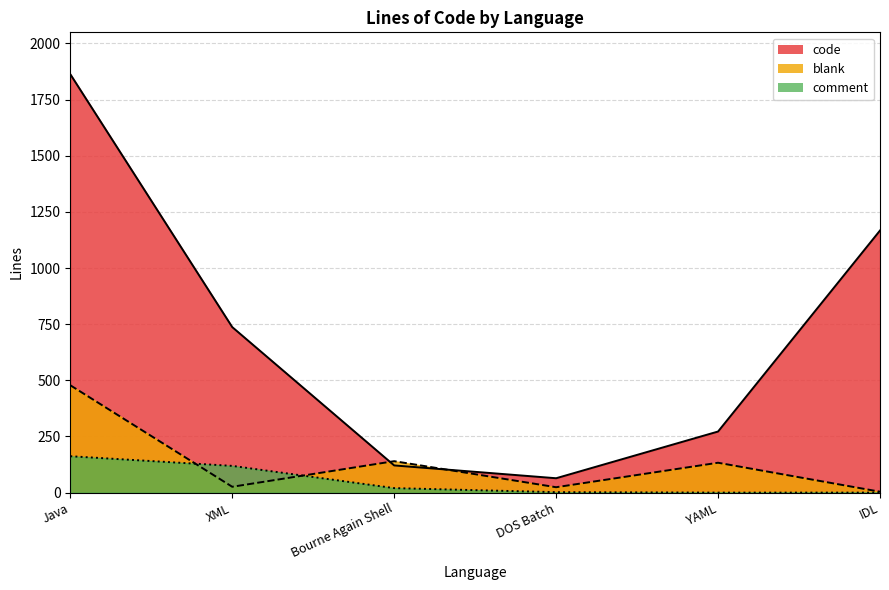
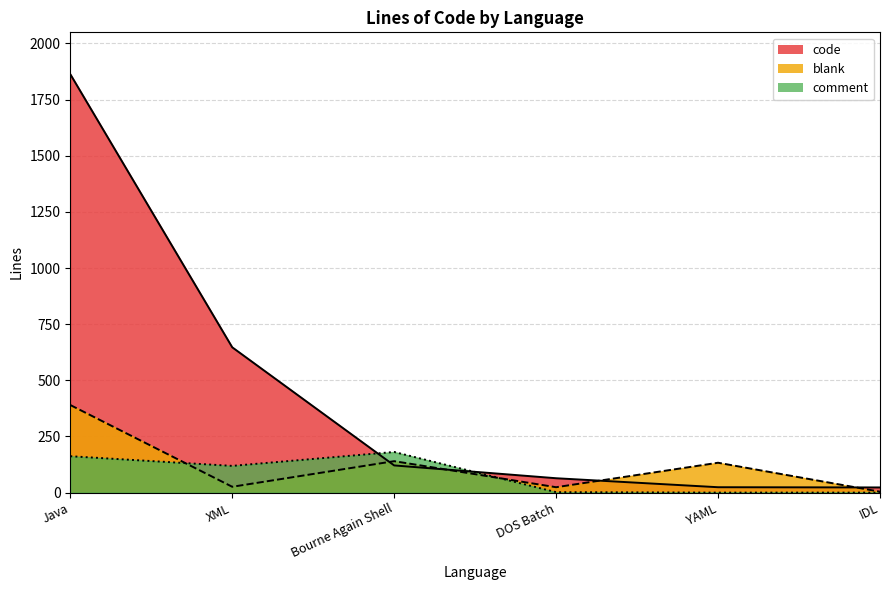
  {
    "code": {
      "Java": 1860,
-     "XML": 740,
+     "XML": 650,
      "Bourne Again Shell": 120,
      "DOS Batch": 60,
-     "YAML": 270,
-     "IDL": 1170
+     "YAML": 20,
+     "IDL": 20
    },
    "blank": {
-     "Java": 480,
+     "Java": 390,
      "XML": 30,
      "Bourne Again Shell": 140,
      "DOS Batch": 20,
      "YAML": 130
    },
    "comment": {
      "Java": 160,
      "XML": 120,
-     "Bourne Again Shell": 20,
+     "Bourne Again Shell": 180,
      "DOS Batch": 0,
      "YAML": 0
    }
  }
